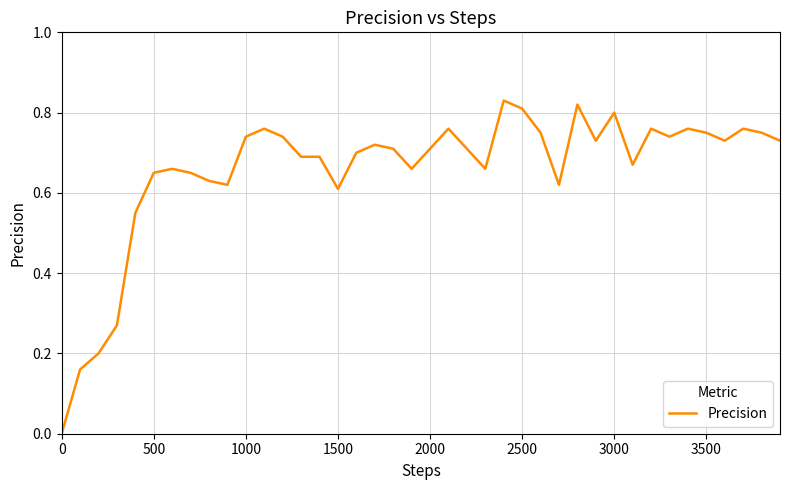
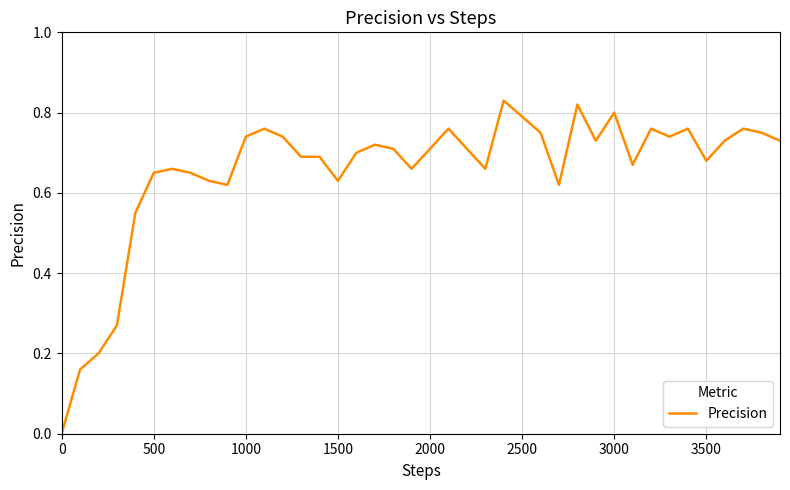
  {
    "0": 0.00,
    "500": 0.65,
    "1000": 0.74,
-   "1500": 0.61,
+   "1500": 0.63,
    "2000": 0.71,
-   "2500": 0.81,
+   "2500": 0.79,
    "3000": 0.80,
-   "3500": 0.75
+   "3500": 0.68
  }
